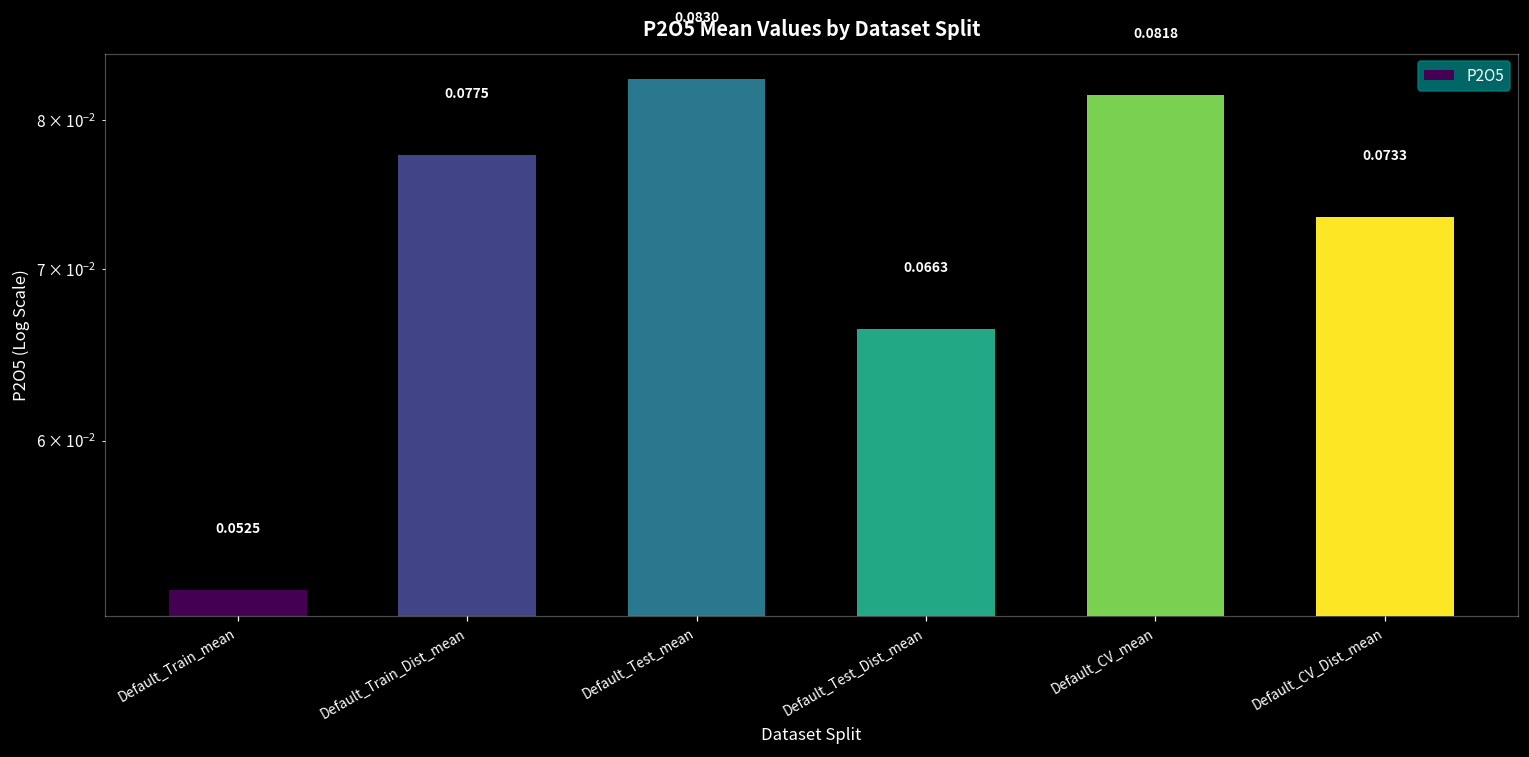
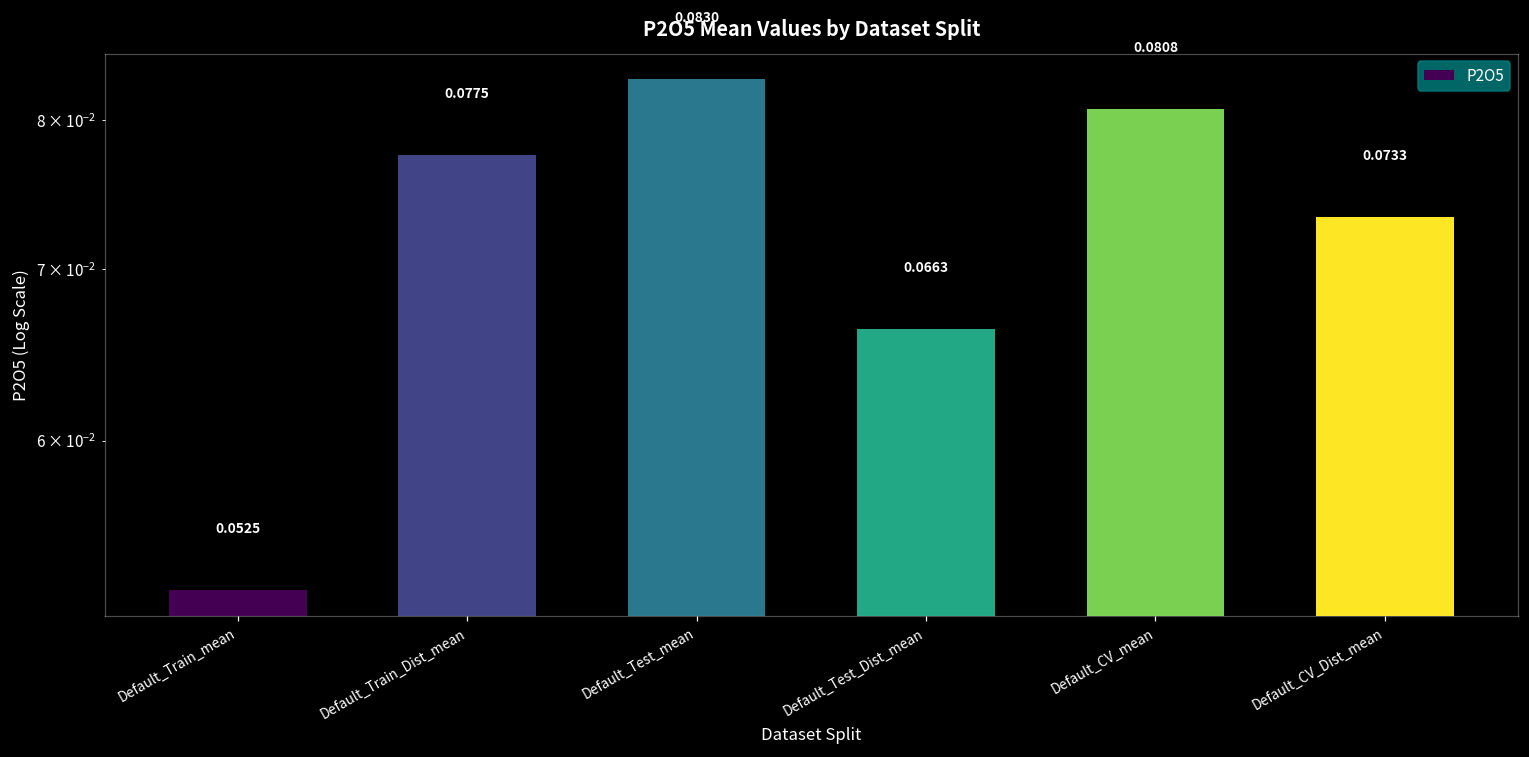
  {
-   "Default_CV_mean": 0.0818
+   "Default_CV_mean": 0.0808
  }
